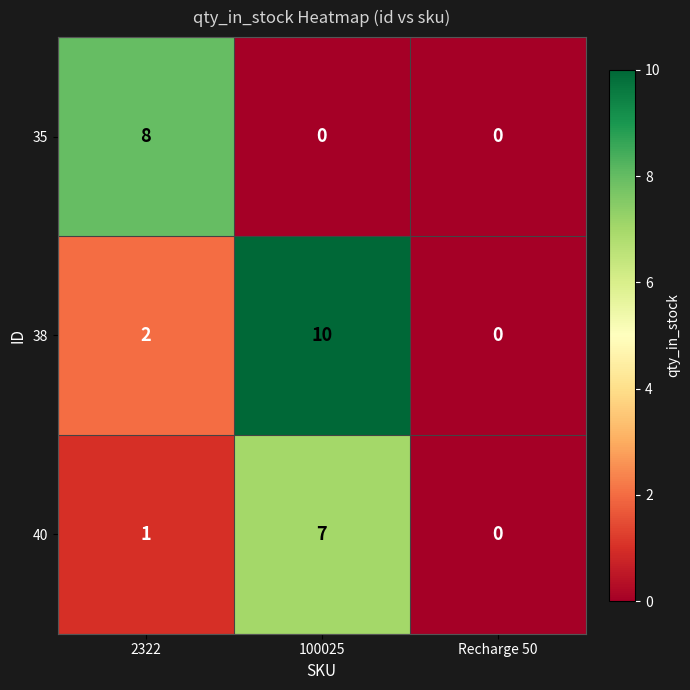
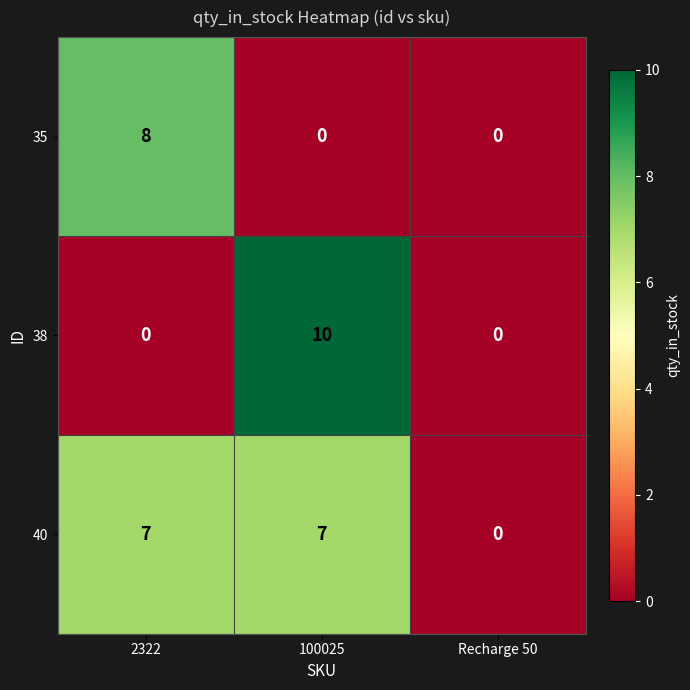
  {
    "35": {
      "2322": 8,
      "100025": 0,
      "Recharge 50": 0
    },
    "38": {
-     "2322": 2,
+     "2322": 0,
      "100025": 10,
      "Recharge 50": 0
    },
    "40": {
-     "2322": 1,
+     "2322": 7,
      "100025": 7,
      "Recharge 50": 0
    }
  }
